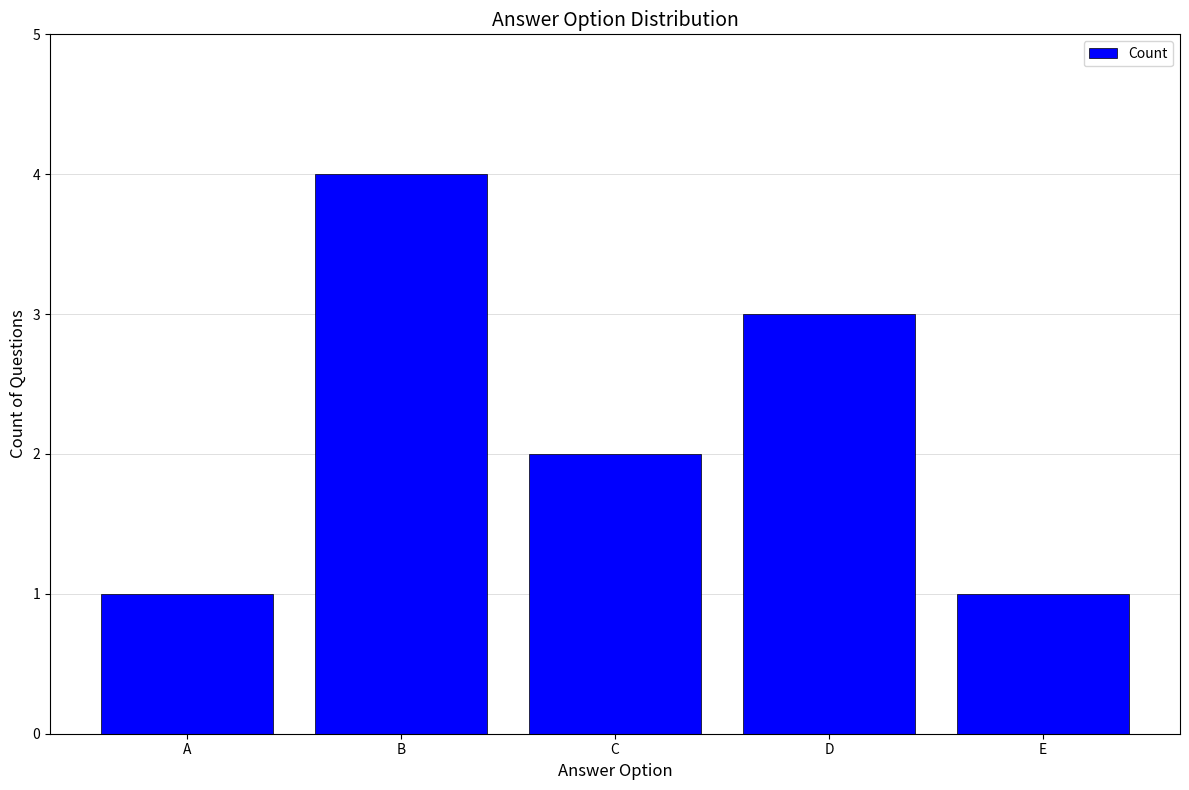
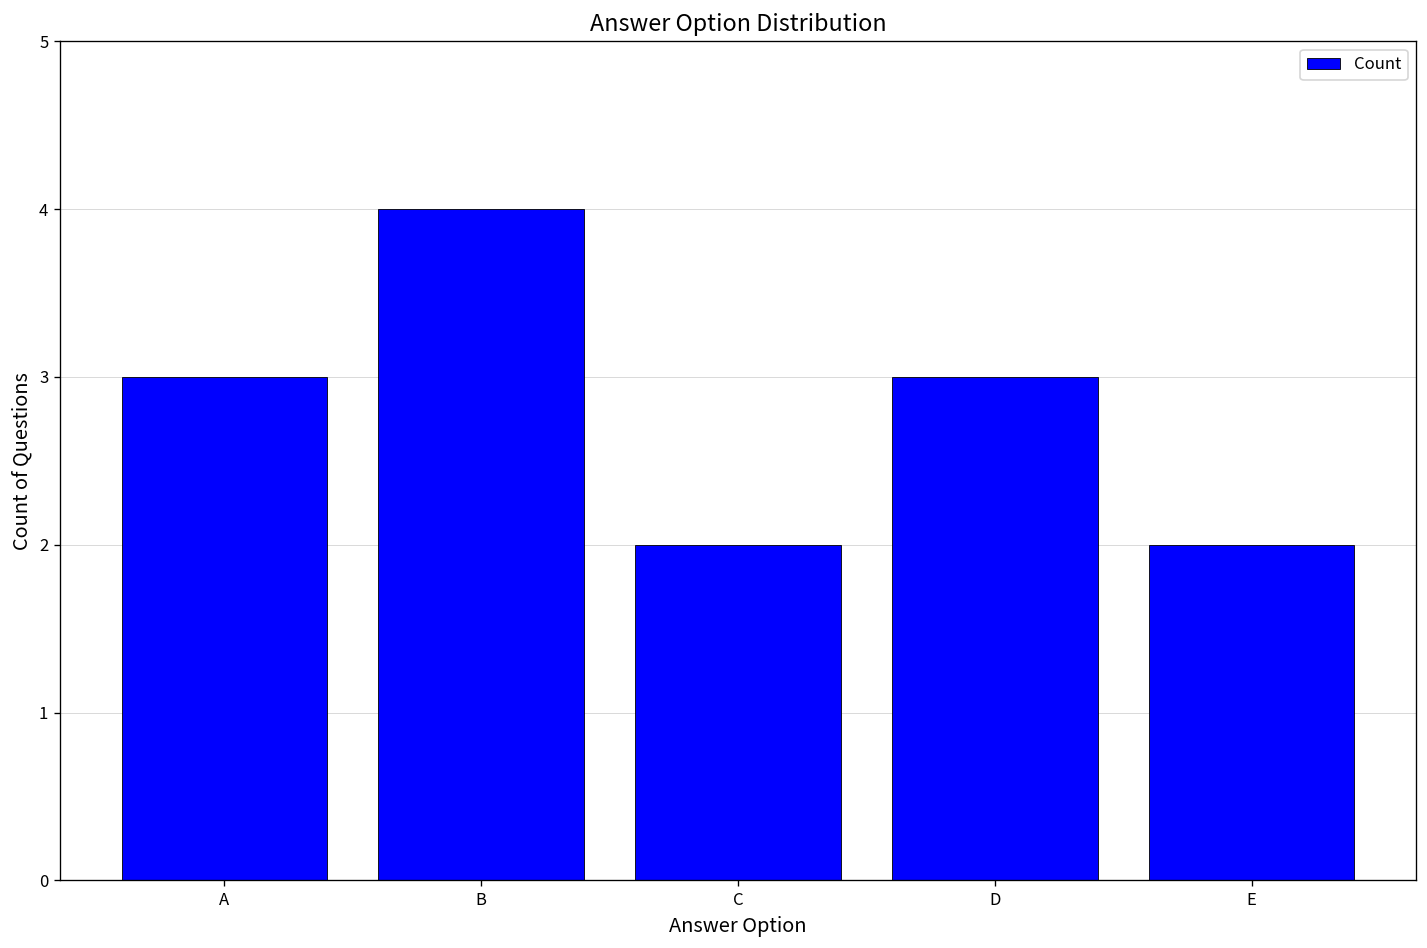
  {
-   "A": 1,
+   "A": 3,
    "B": 4,
    "C": 2,
    "D": 3,
-   "E": 1
+   "E": 2
  }
